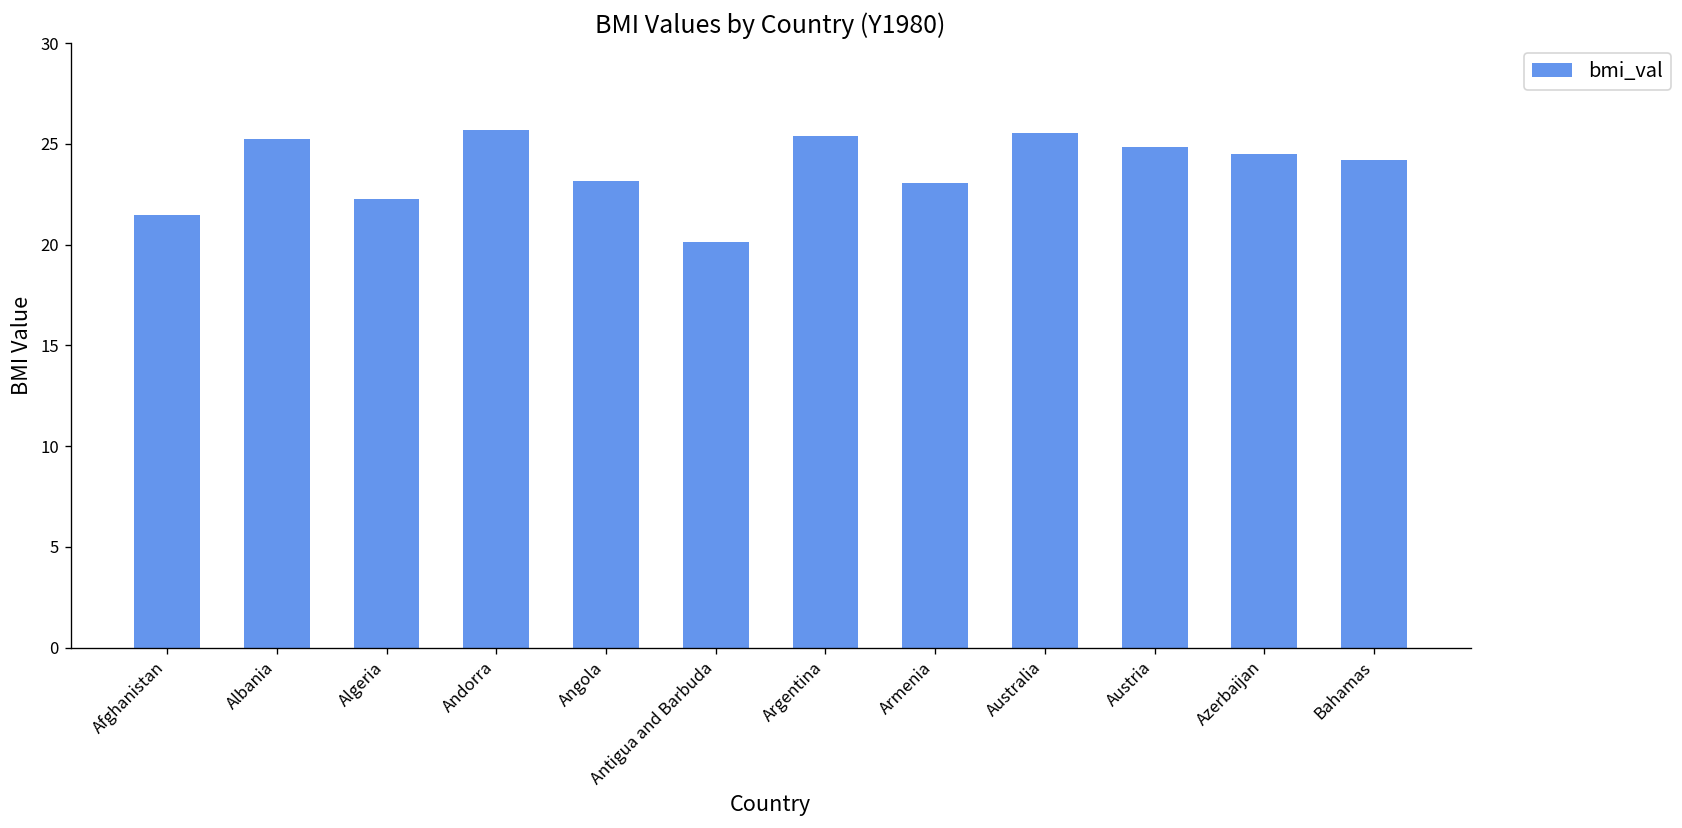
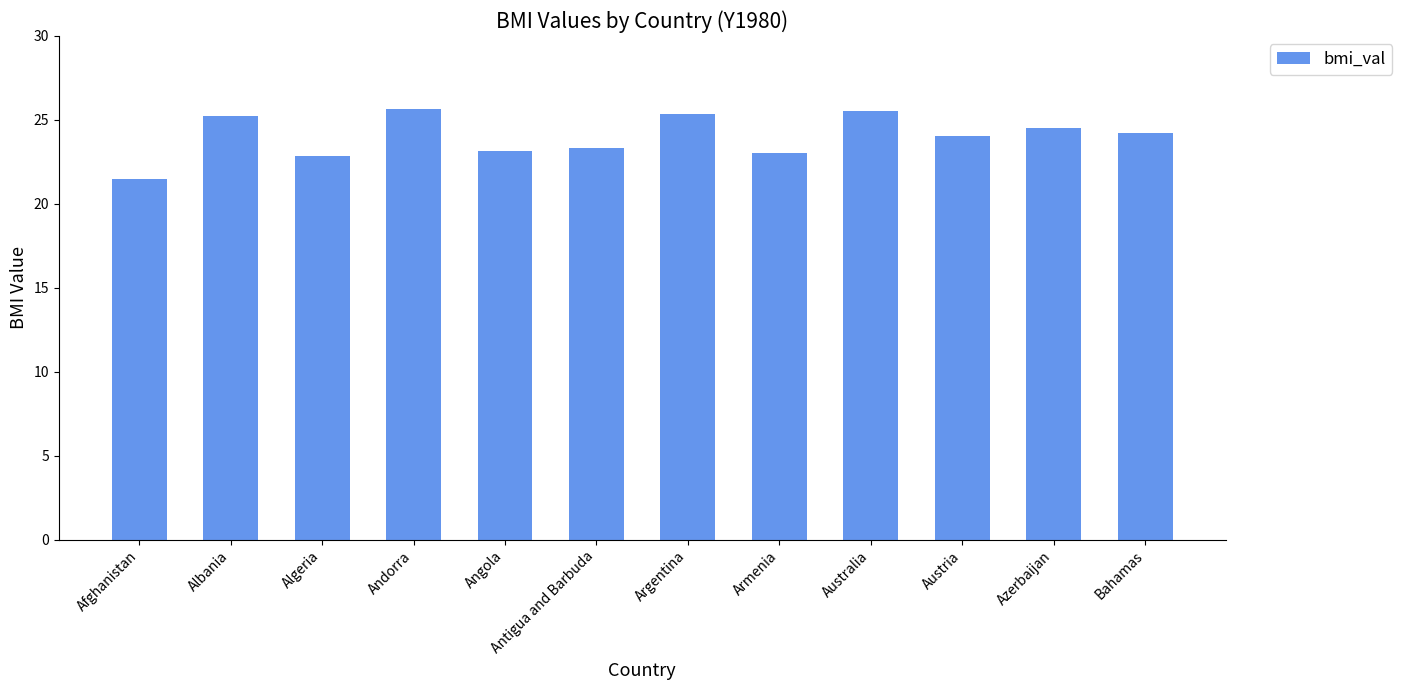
  {
    "Afghanistan": 21.5,
    "Albania": 25.2,
-   "Algeria": 22.3,
+   "Algeria": 22.9,
    "Andorra": 25.7,
    "Angola": 23.1,
-   "Antigua and Barbuda": 20.1,
+   "Antigua and Barbuda": 23.3,
    "Argentina": 25.4,
    "Armenia": 23.0,
    "Australia": 25.5,
-   "Austria": 24.8,
+   "Austria": 24.1,
    "Azerbaijan": 24.5,
    "Bahamas": 24.2
  }
